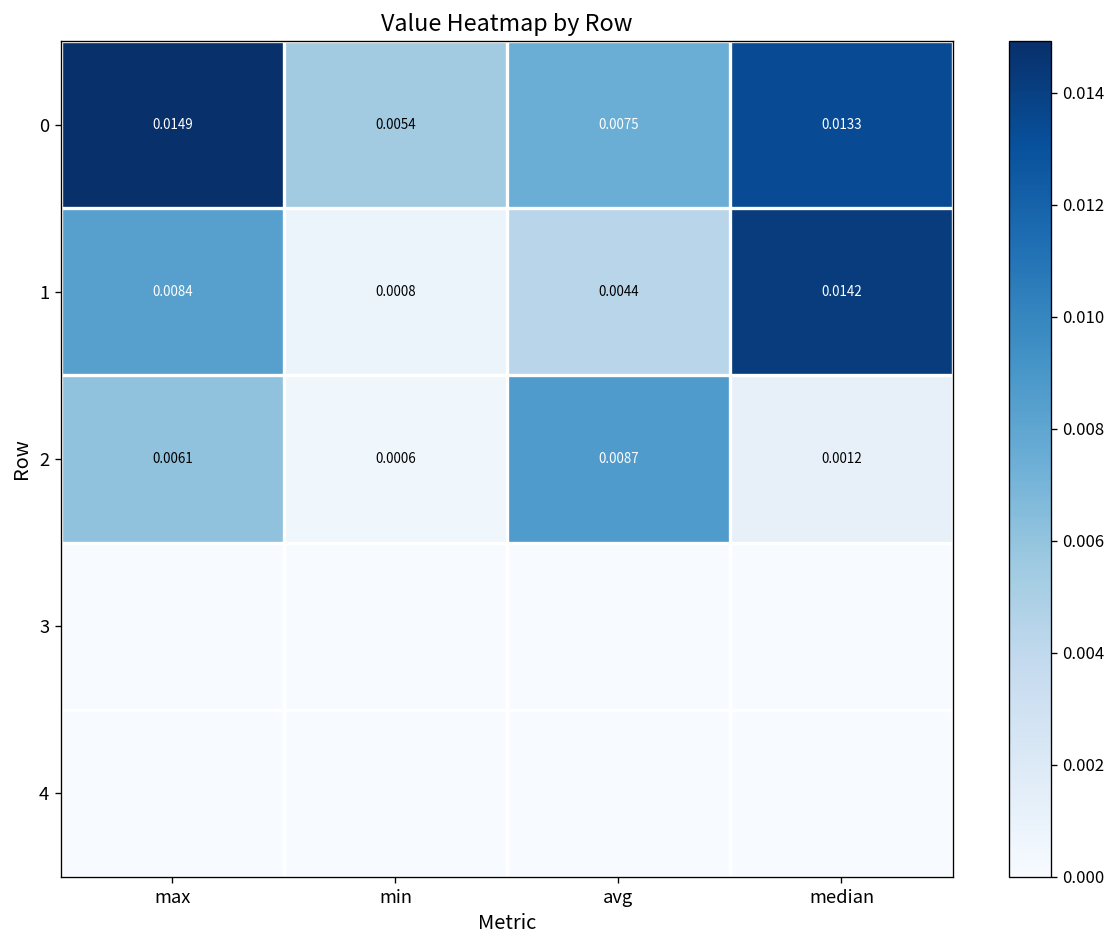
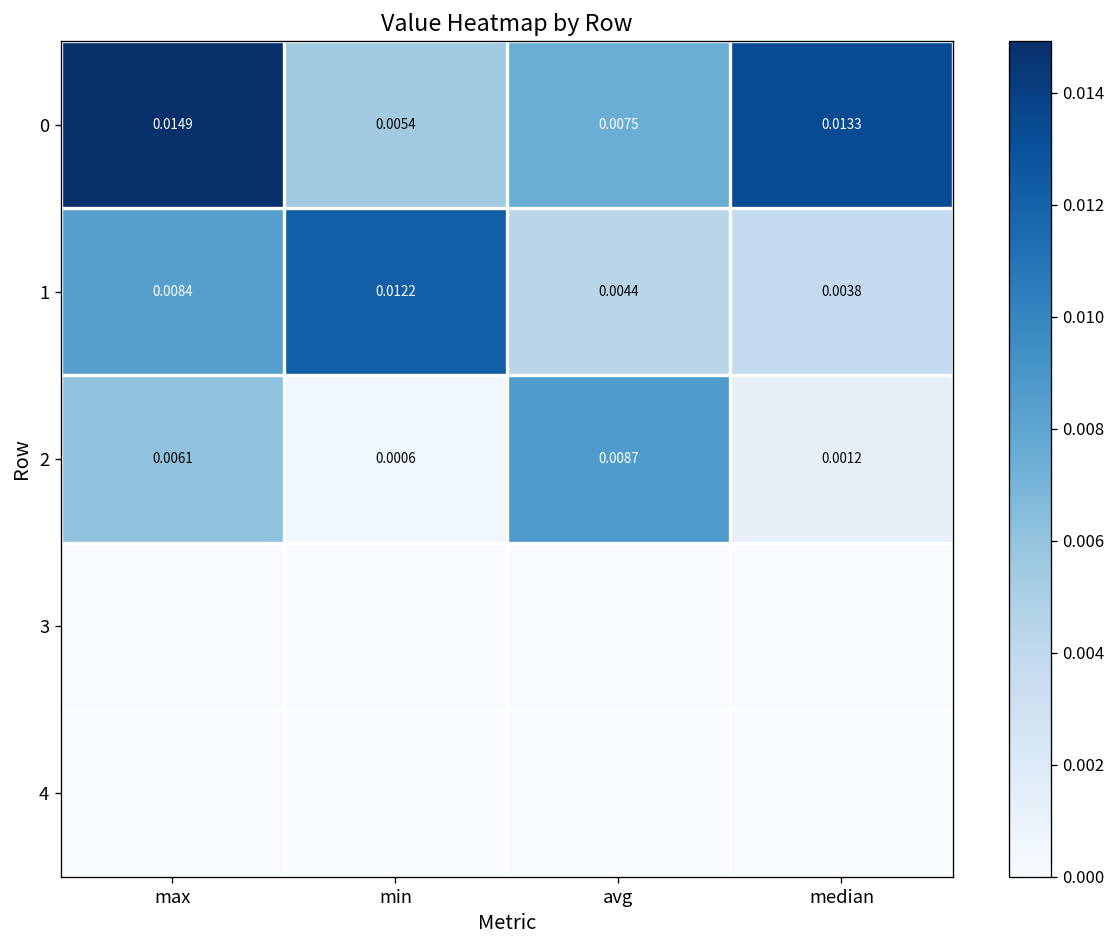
  {
    "0": {
      "max": 0.0149,
      "min": 0.0054,
      "avg": 0.0075,
      "median": 0.0133
    },
    "1": {
      "max": 0.0084,
-     "min": 0.0008,
+     "min": 0.0122,
      "avg": 0.0044,
-     "median": 0.0142
+     "median": 0.0038
    },
    "2": {
      "max": 0.0061,
      "min": 0.0006,
      "avg": 0.0087,
      "median": 0.0012
    }
  }
